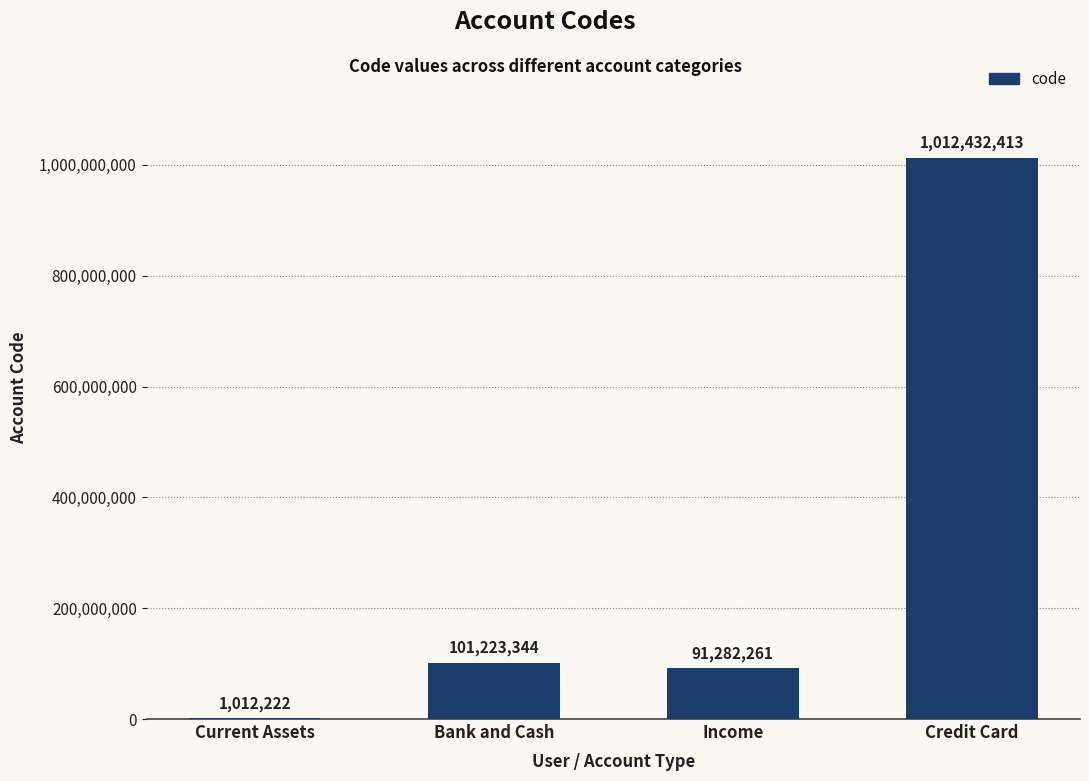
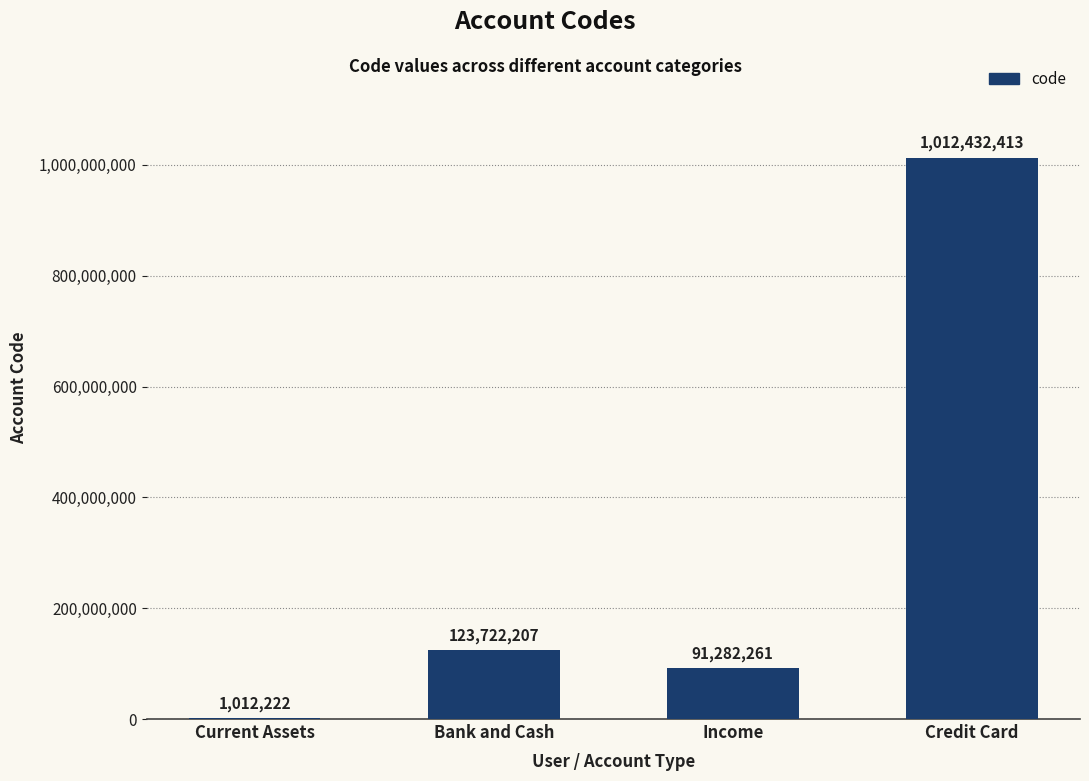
  {
    "Current Assets": "1,012,222",
-   "Bank and Cash": "101,223,344",
+   "Bank and Cash": "123,722,207",
    "Income": "91,282,261",
    "Credit Card": "1,012,432,413"
  }
